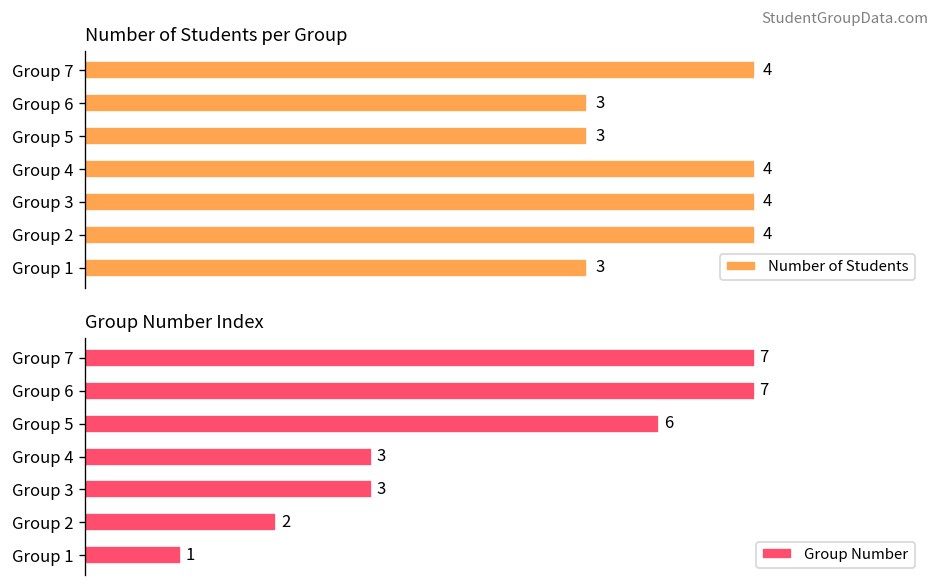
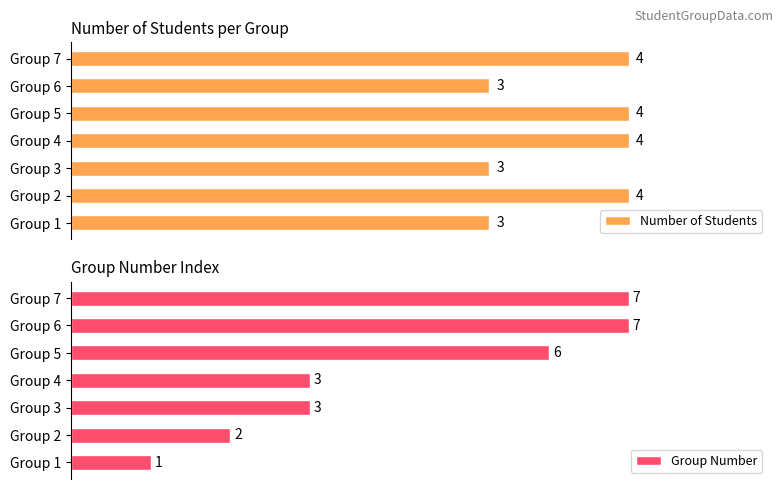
  {
    "Number of Students per Group": {
      "Group 7": 4,
      "Group 6": 3,
-     "Group 5": 3,
+     "Group 5": 4,
      "Group 4": 4,
-     "Group 3": 4,
+     "Group 3": 3,
      "Group 2": 4,
      "Group 1": 3
    },
    "Group Number Index": {
      "Group 7": 7,
      "Group 6": 7,
      "Group 5": 6,
      "Group 4": 3,
      "Group 3": 3,
      "Group 2": 2,
      "Group 1": 1
    }
  }
